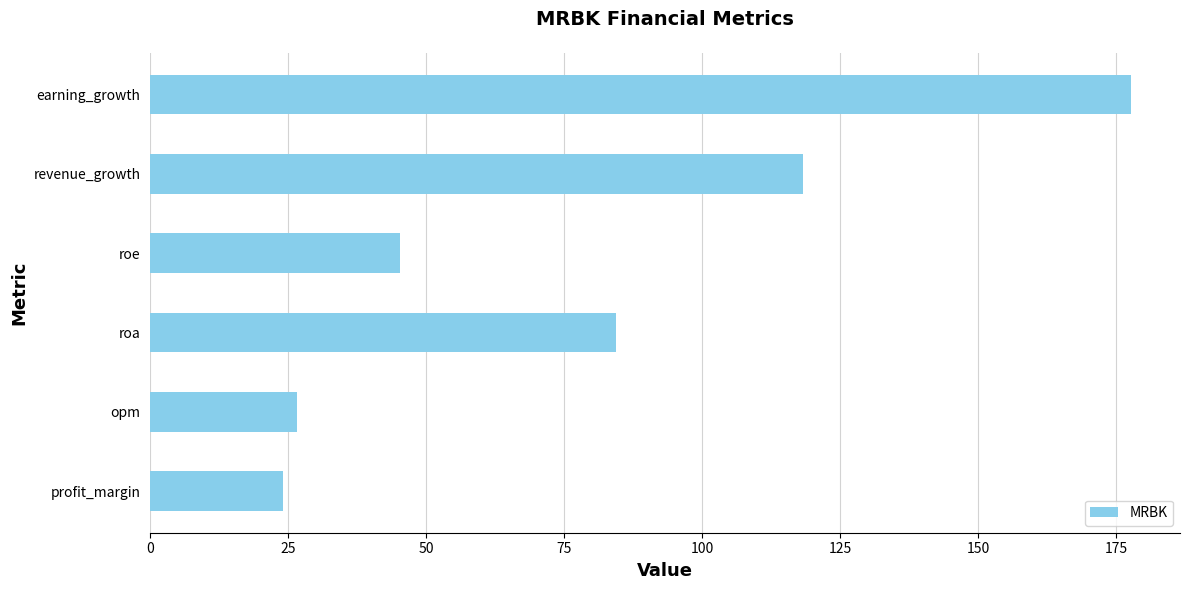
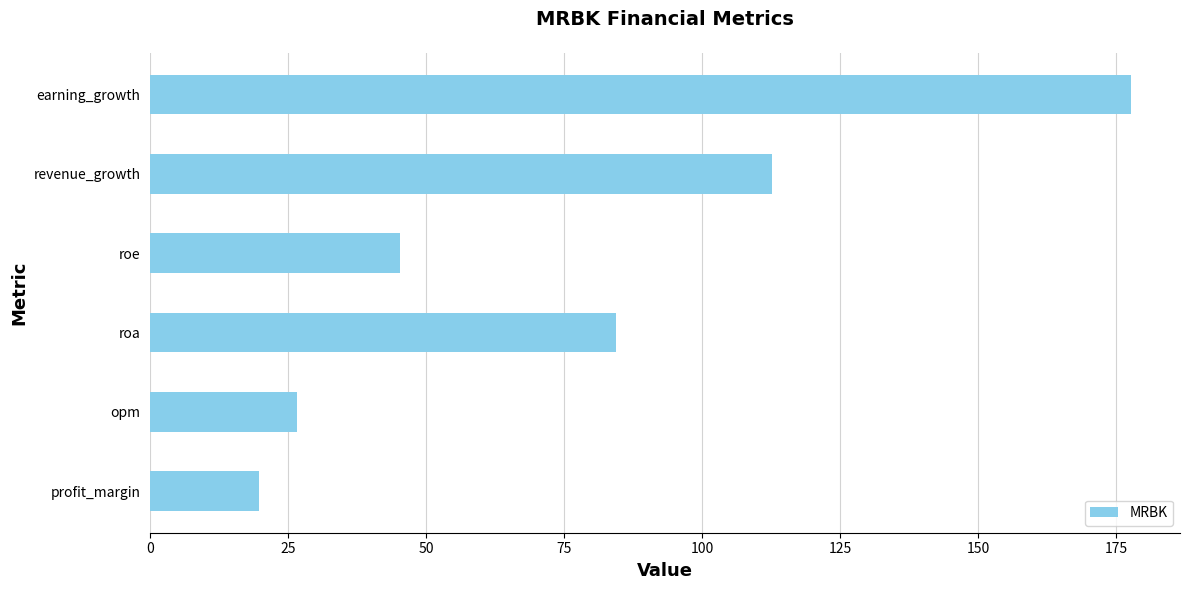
  {
    "earning_growth": 178,
-   "revenue_growth": 118,
+   "revenue_growth": 113,
    "roe": 45,
    "roa": 84,
    "opm": 27,
-   "profit_margin": 24
+   "profit_margin": 20
  }
